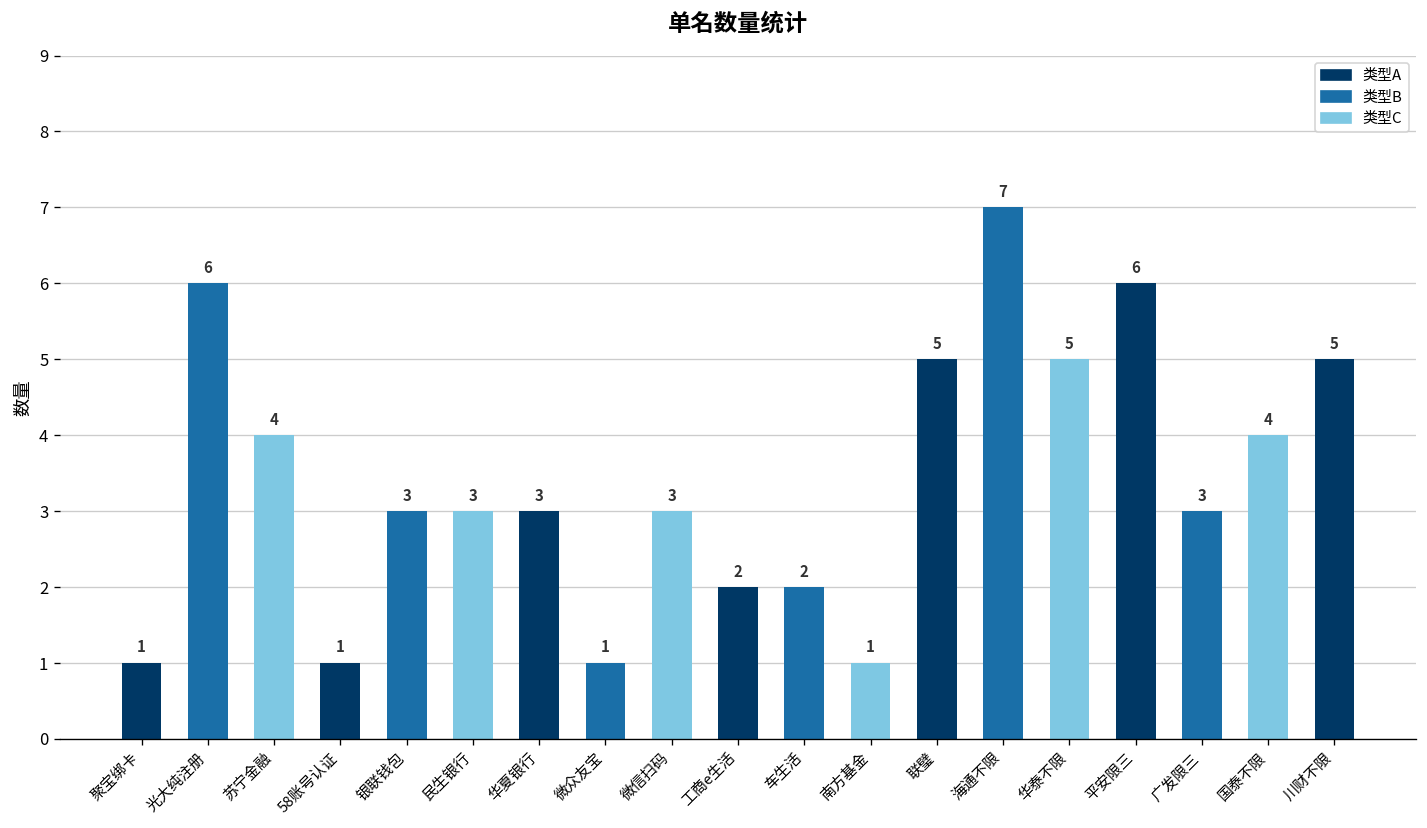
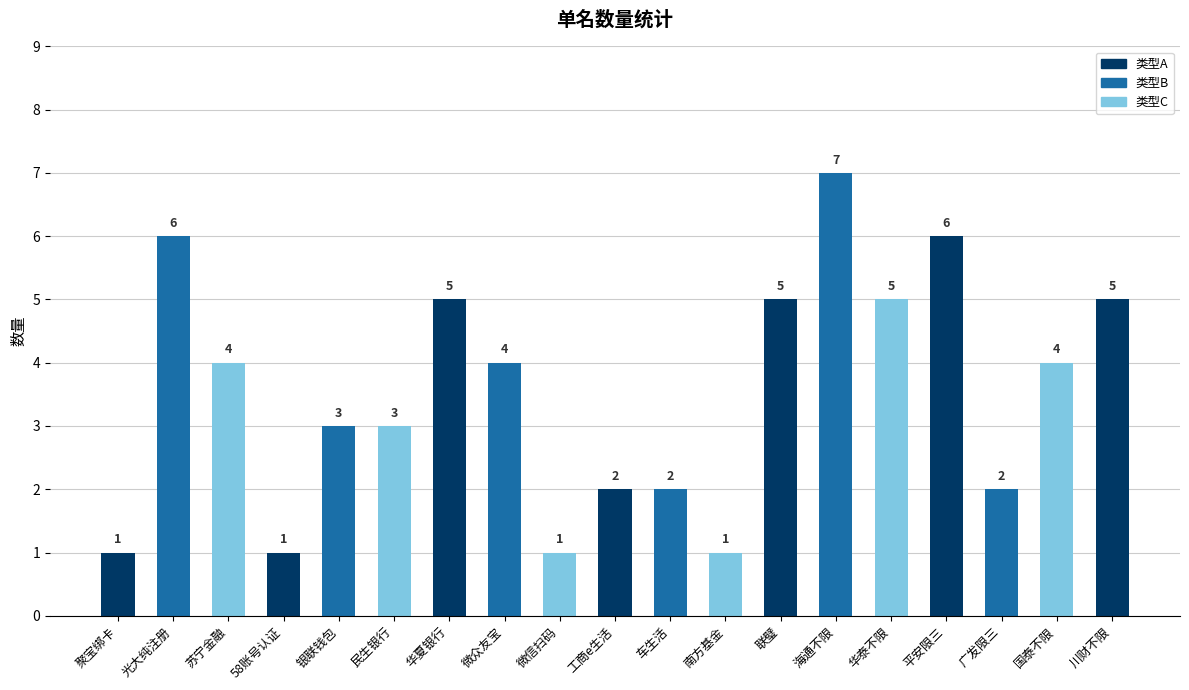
  {
    "聚宝绑卡": 1,
    "光大纯注册": 6,
    "苏宁金融": 4,
    "58账号认证": 1,
    "银联钱包": 3,
    "民生银行": 3,
-   "华夏银行": 3,
-   "微众友宝": 1,
-   "微信扫码": 3,
+   "华夏银行": 5,
+   "微众友宝": 4,
+   "微信扫码": 1,
    "工商e生活": 2,
    "车生活": 2,
    "南方基金": 1,
    "联璧": 5,
    "海通不限": 7,
    "华泰不限": 5,
    "平安限三": 6,
-   "广发限三": 3,
+   "广发限三": 2,
    "国泰不限": 4,
    "川财不限": 5
  }
